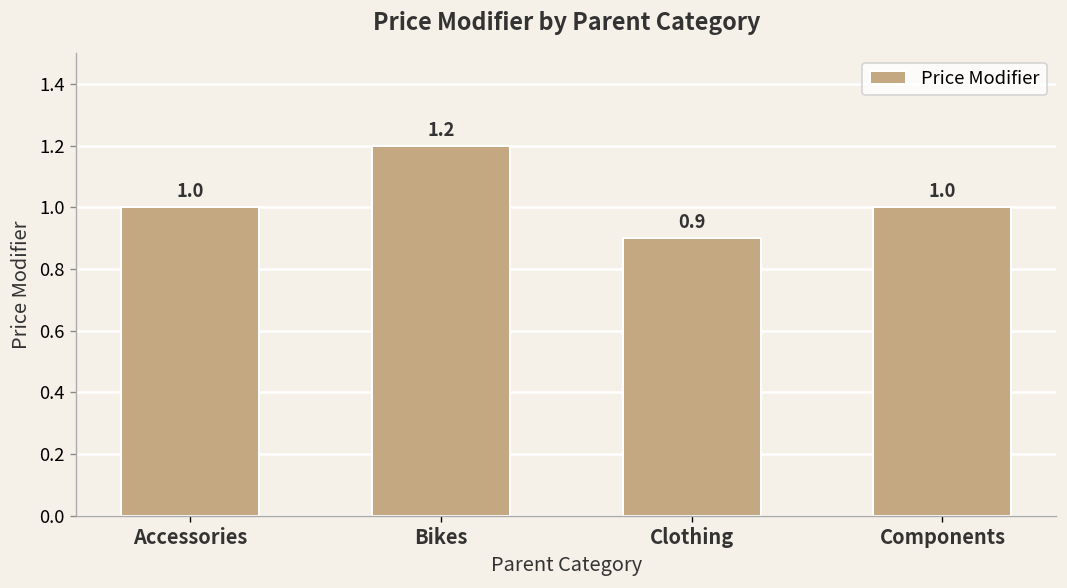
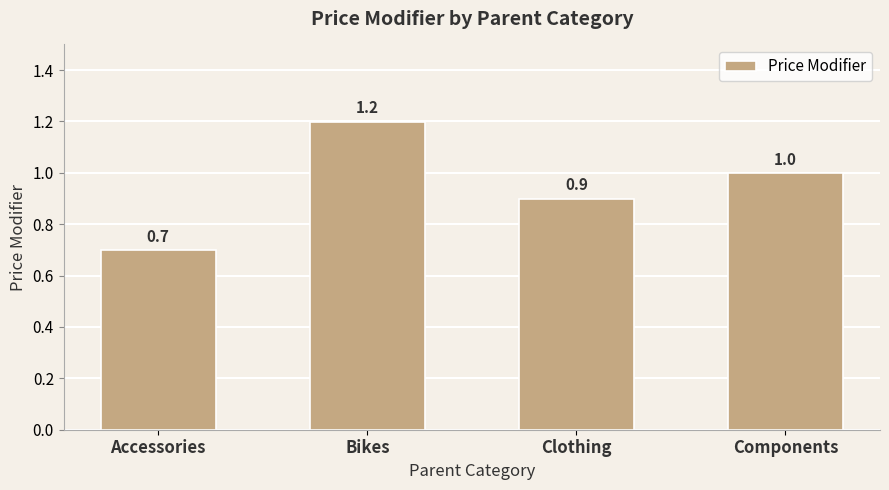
  {
-   "Accessories": 1.0,
+   "Accessories": 0.7,
    "Bikes": 1.2,
    "Clothing": 0.9,
    "Components": 1.0
  }
